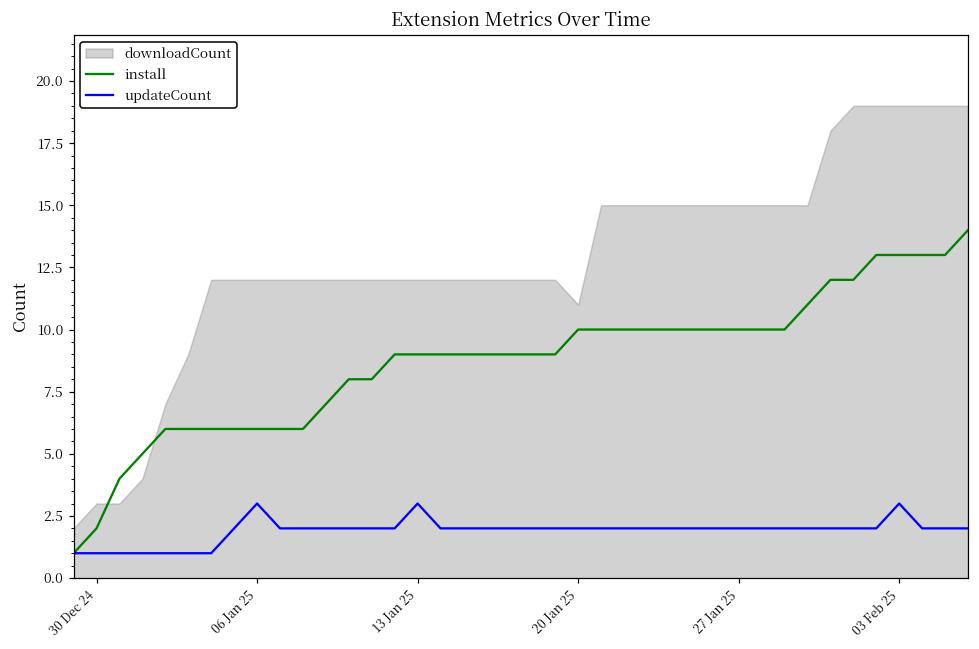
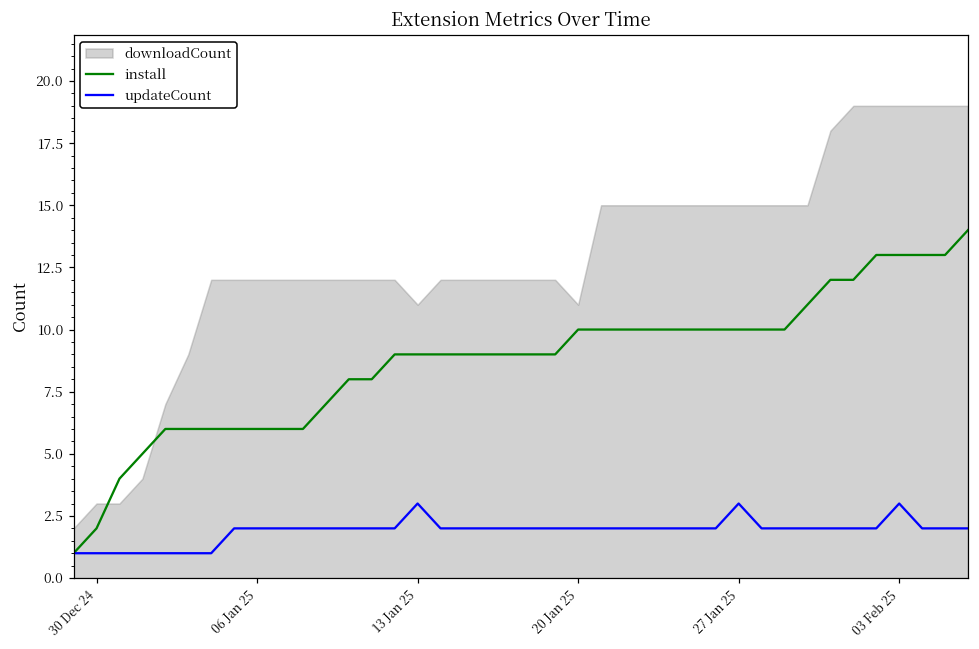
  {
    "install": {
      "30 Dec 24": 2,
      "06 Jan 25": 6,
      "13 Jan 25": 9,
      "20 Jan 25": 10,
      "27 Jan 25": 10,
      "03 Feb 25": 13
    },
    "downloadCount": {
      "30 Dec 24": 3,
      "06 Jan 25": 12,
-     "13 Jan 25": 12,
+     "13 Jan 25": 11,
      "20 Jan 25": 11,
      "27 Jan 25": 15,
      "03 Feb 25": 19
    },
    "updateCount": {
      "30 Dec 24": 1,
-     "06 Jan 25": 3,
+     "06 Jan 25": 2,
      "13 Jan 25": 3,
      "20 Jan 25": 2,
-     "27 Jan 25": 2,
+     "27 Jan 25": 3,
      "03 Feb 25": 3
    }
  }
